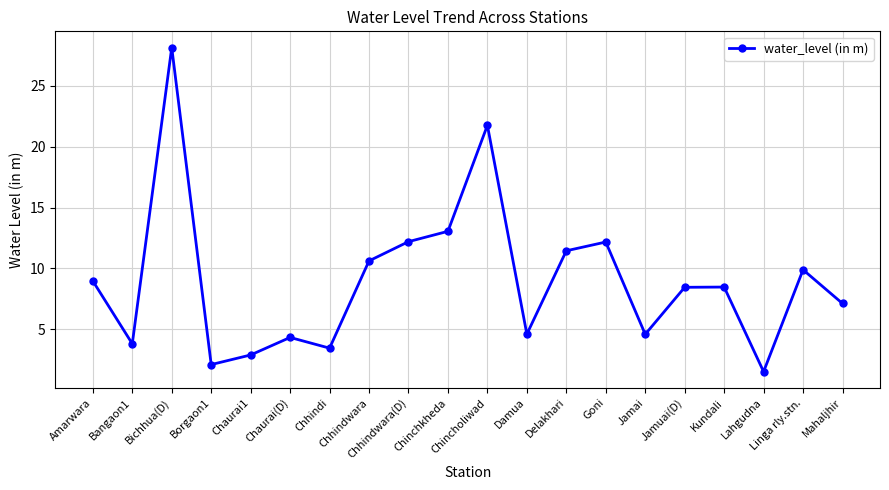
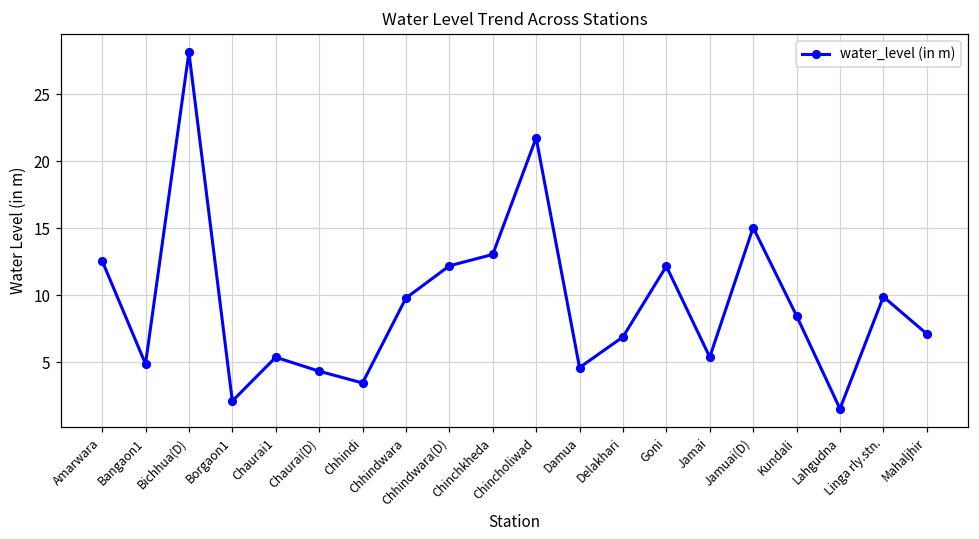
  {
-   "Amarwara": 9.0,
-   "Bangaon1": 3.8,
+   "Amarwara": 12.6,
+   "Bangaon1": 4.9,
    "Bichhua(D)": 28.2,
    "Borgaon1": 2.1,
-   "Chaurai1": 2.9,
+   "Chaurai1": 5.4,
    "Chaurai(D)": 4.3,
    "Chhindi": 3.5,
-   "Chhindwara": 10.6,
+   "Chhindwara": 9.8,
    "Chhindwara(D)": 12.2,
    "Chinchkheda": 13.1,
    "Chincholiwad": 21.8,
    "Damua": 4.6,
-   "Delakhari": 11.5,
+   "Delakhari": 6.9,
    "Goni": 12.2,
-   "Jamai": 4.6,
-   "Jamuai(D)": 8.5,
+   "Jamai": 5.4,
+   "Jamuai(D)": 15.1,
    "Kundali": 8.5,
    "Lahgudna": 1.5,
    "Linga rly.stn.": 9.9,
    "Mahaljhir": 7.1
  }
